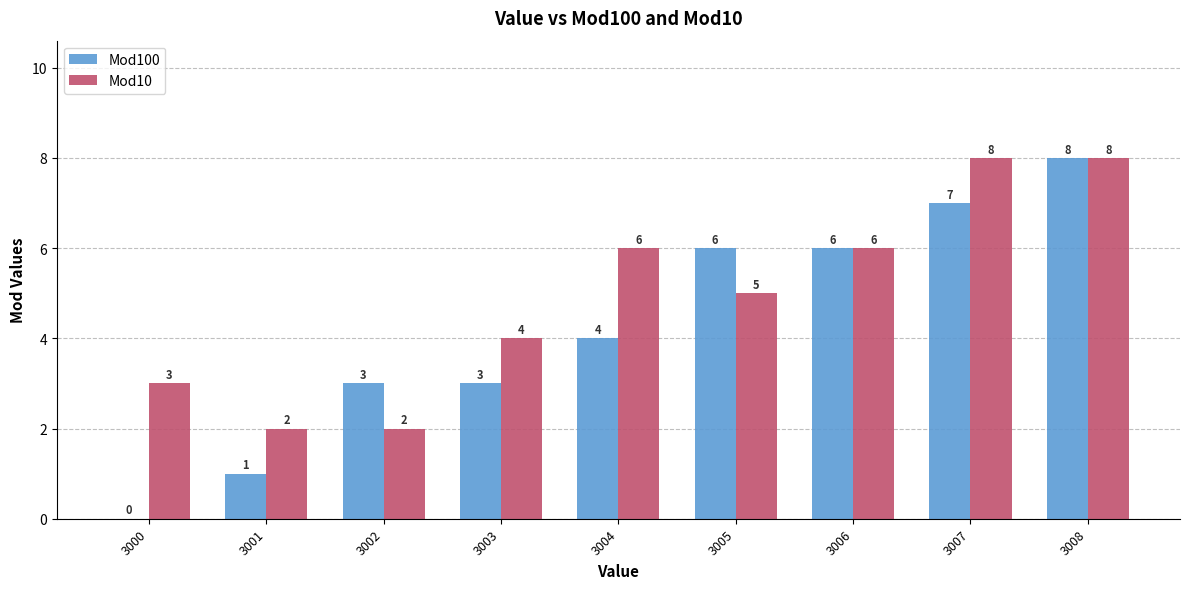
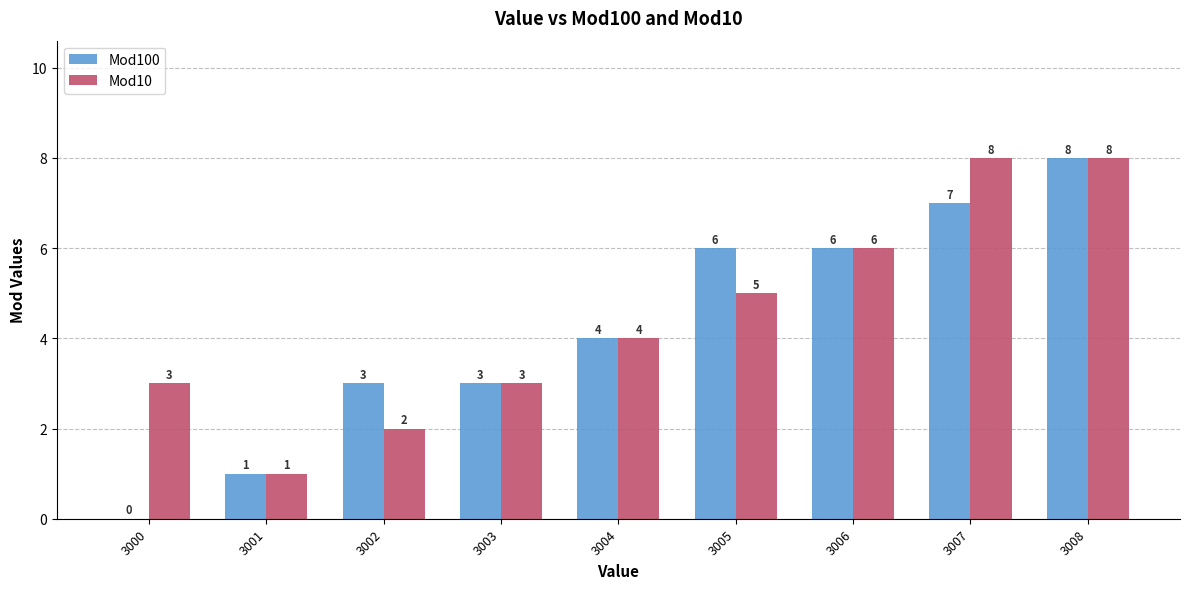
  {
    "Mod100": {
      "3000": 0,
      "3001": 1,
      "3002": 3,
      "3003": 3,
      "3004": 4,
      "3005": 6,
      "3006": 6,
      "3007": 7,
      "3008": 8
    },
    "Mod10": {
      "3000": 3,
-     "3001": 2,
+     "3001": 1,
      "3002": 2,
-     "3003": 4,
-     "3004": 6,
+     "3003": 3,
+     "3004": 4,
      "3005": 5,
      "3006": 6,
      "3007": 8,
      "3008": 8
    }
  }
